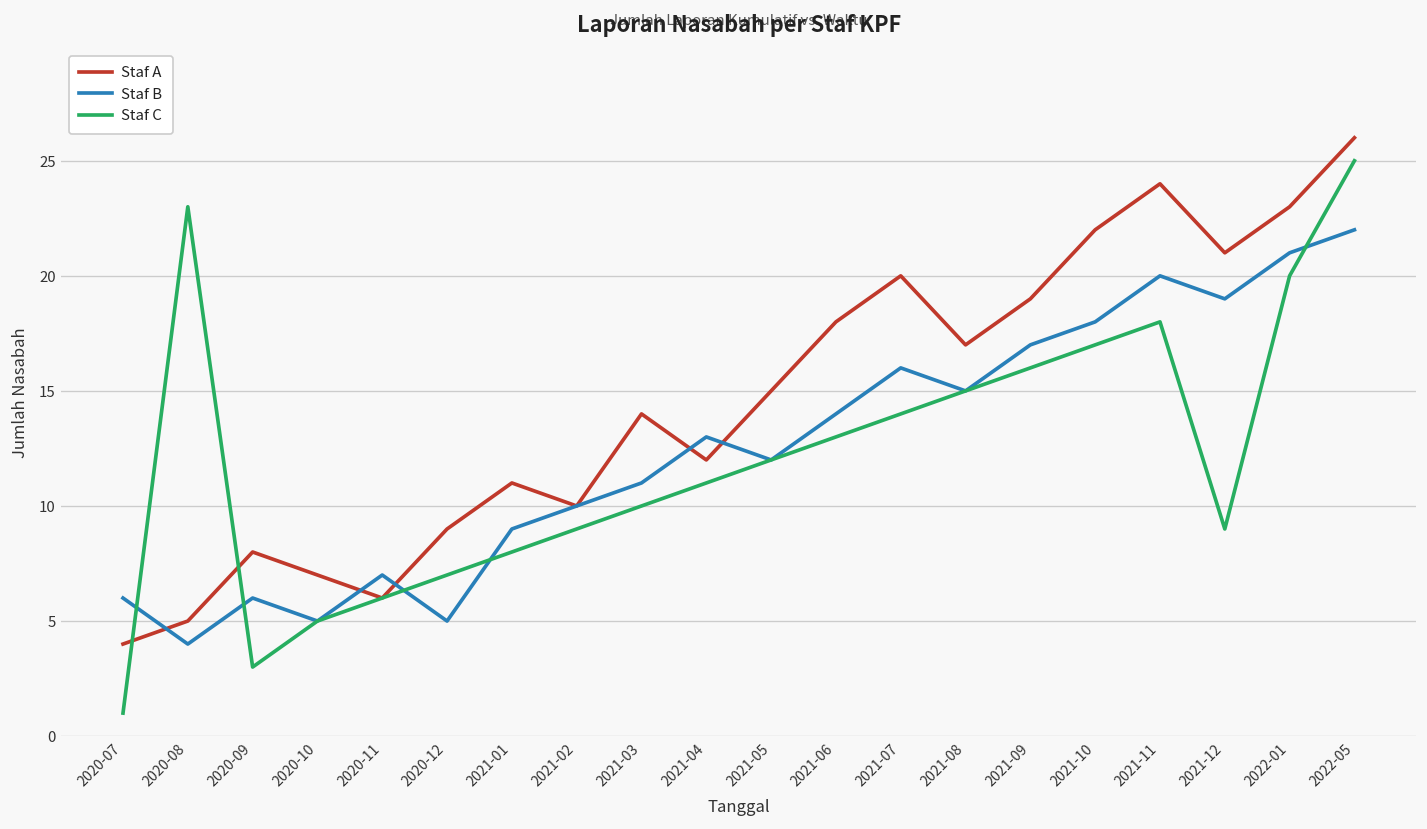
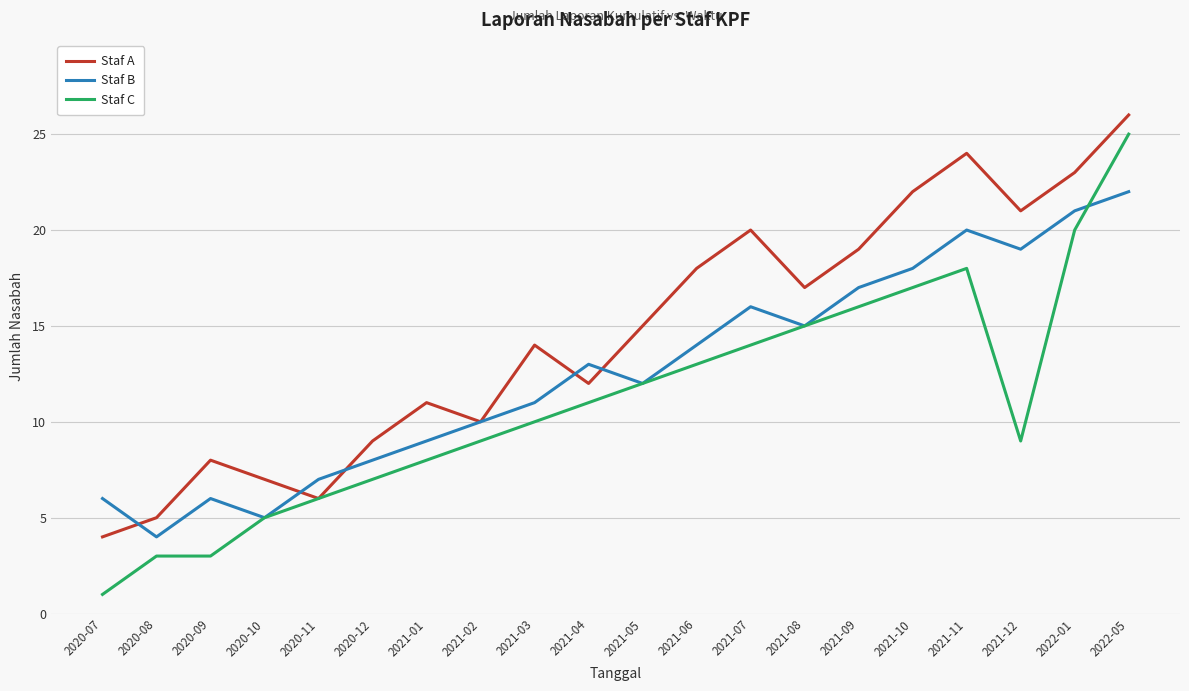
  {
    "Staf A": {
      "2020-07": 4,
      "2020-08": 5,
      "2020-09": 8,
      "2020-10": 7,
      "2020-12": 9,
      "2021-01": 11,
      "2021-03": 14,
      "2021-04": 12,
      "2021-05": 15,
      "2021-06": 18,
      "2021-07": 20,
      "2021-08": 17,
      "2021-09": 19,
      "2021-10": 22,
      "2021-11": 24,
      "2021-12": 21,
      "2022-01": 23,
      "2022-05": 26
    },
    "Staf B": {
      "2020-07": 6,
      "2020-08": 4,
      "2020-09": 6,
      "2020-11": 7,
-     "2020-12": 5,
+     "2020-12": 8,
      "2021-01": 9,
      "2021-03": 11,
      "2021-04": 13,
      "2021-06": 14,
      "2021-07": 16,
      "2021-09": 17,
      "2021-10": 18,
      "2021-11": 20,
      "2021-12": 19,
      "2022-01": 21,
      "2022-05": 22
    },
    "Staf C": {
      "2020-07": 1,
-     "2020-08": 23,
+     "2020-08": 3,
      "2020-09": 3,
      "2020-12": 7,
      "2021-01": 8,
      "2021-02": 9,
      "2021-03": 10,
      "2021-04": 11,
      "2021-06": 13,
      "2021-07": 14,
      "2021-09": 16,
      "2021-10": 17,
      "2021-11": 18,
      "2021-12": 9,
      "2022-01": 20,
      "2022-05": 25
    }
  }
